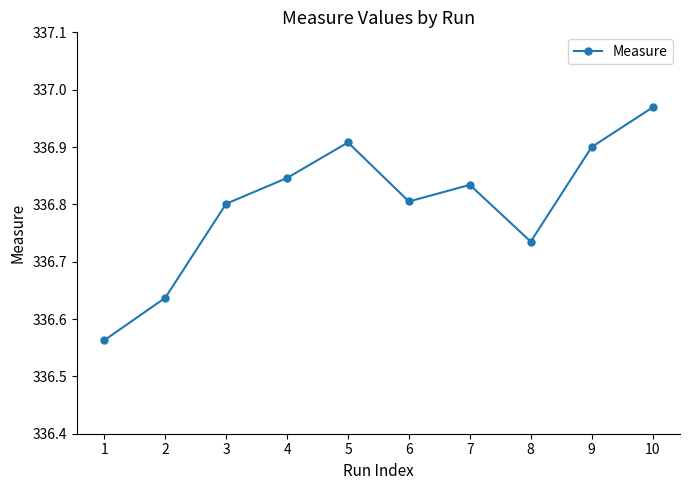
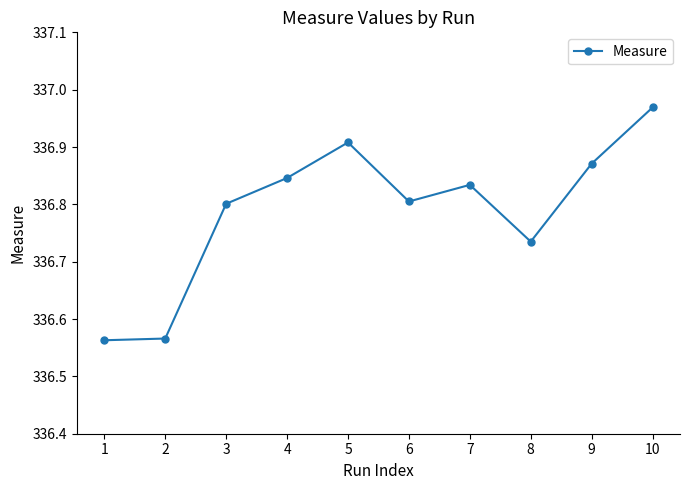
  {
    "1": 336.56,
-   "2": 336.64,
+   "2": 336.57,
    "3": 336.80,
    "4": 336.85,
    "5": 336.91,
    "6": 336.81,
    "7": 336.83,
    "8": 336.74,
-   "9": 336.90,
+   "9": 336.87,
    "10": 336.97
  }
